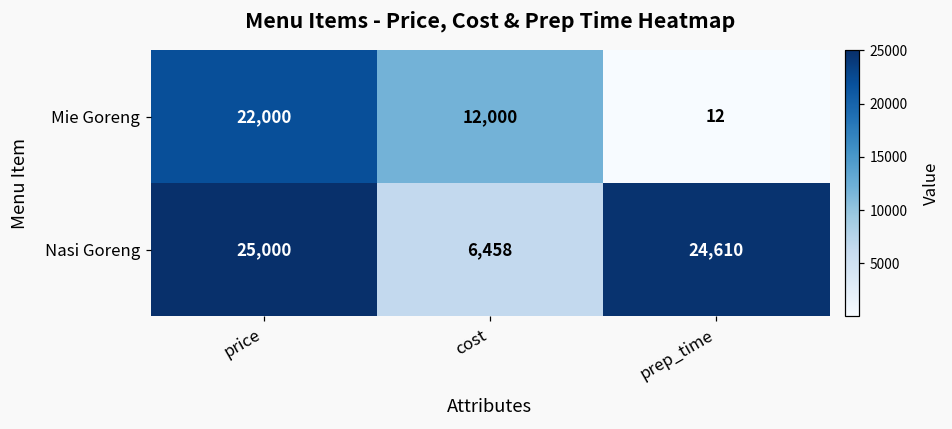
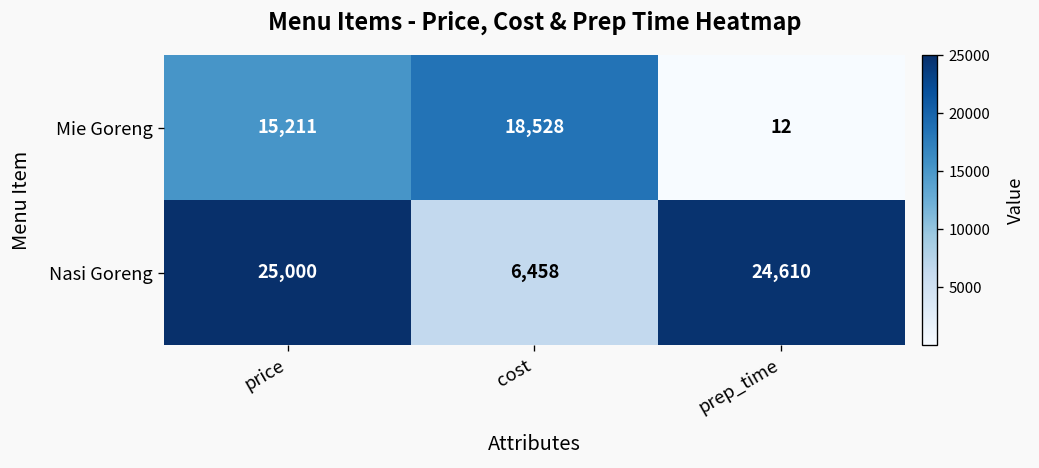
  {
    "Mie Goreng": {
-     "price": "22,000",
-     "cost": "12,000",
+     "price": "15,211",
+     "cost": "18,528",
      "prep_time": "12"
    },
    "Nasi Goreng": {
      "price": "25,000",
      "cost": "6,458",
      "prep_time": "24,610"
    }
  }
